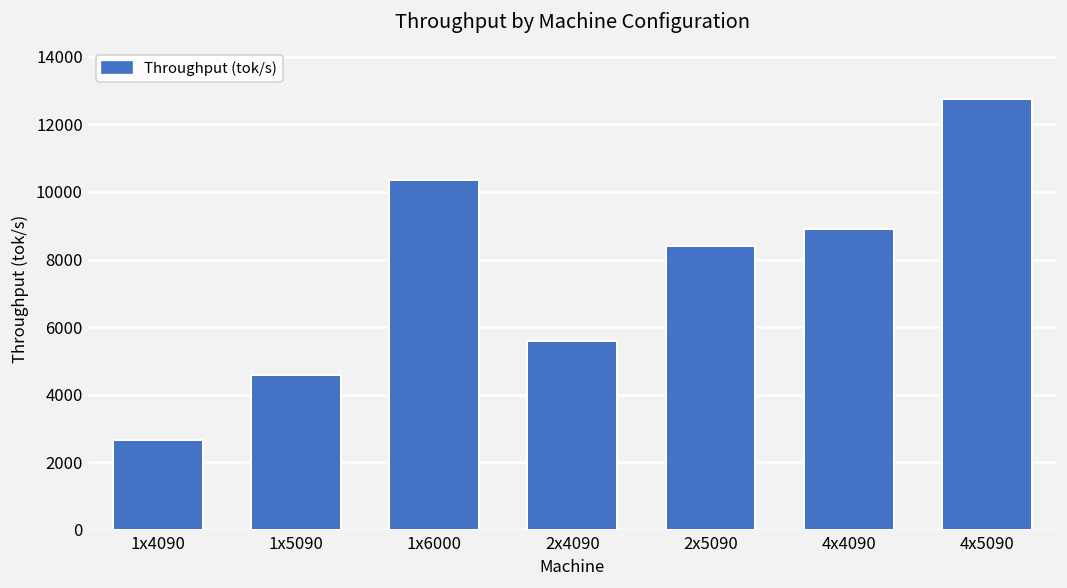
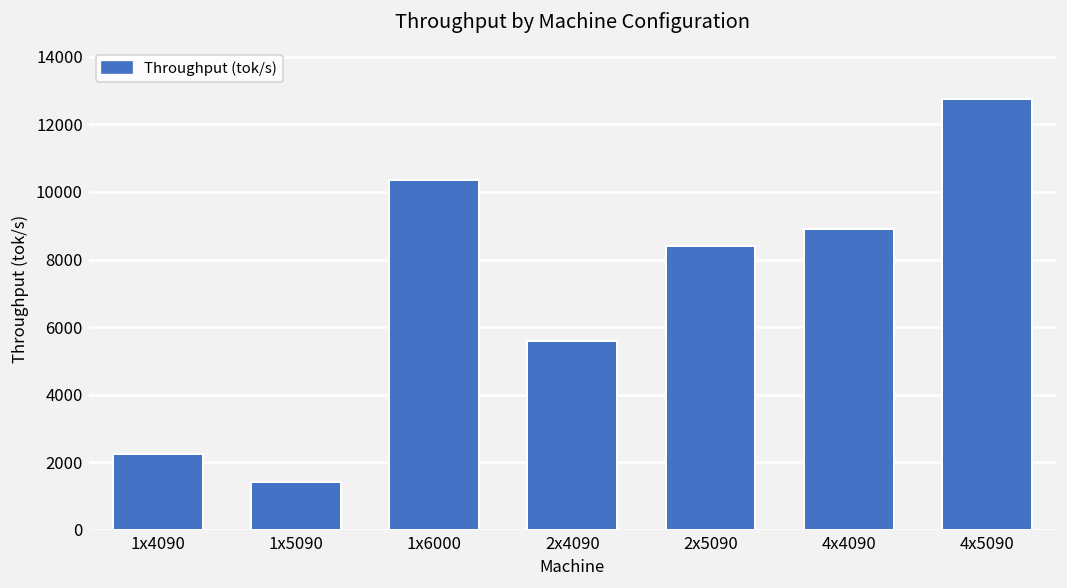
  {
-   "1x4090": 2600,
-   "1x5090": 4600,
+   "1x4090": 2300,
+   "1x5090": 1400,
    "1x6000": 10400,
    "2x4090": 5600,
    "2x5090": 8400,
    "4x4090": 8900,
    "4x5090": 12700
  }
